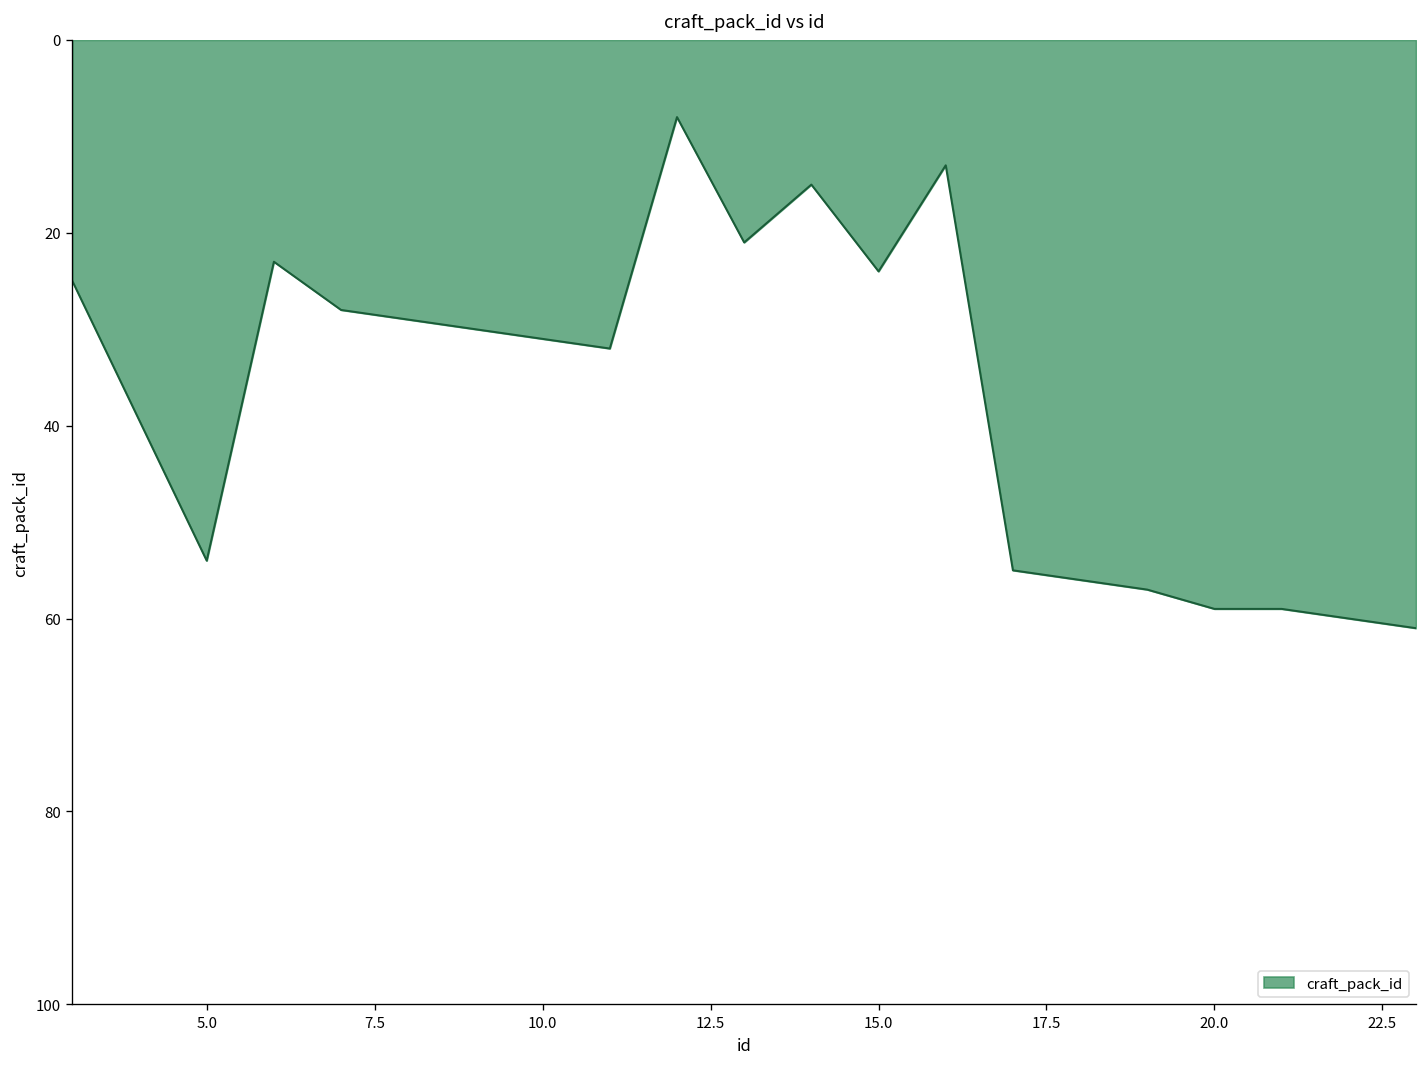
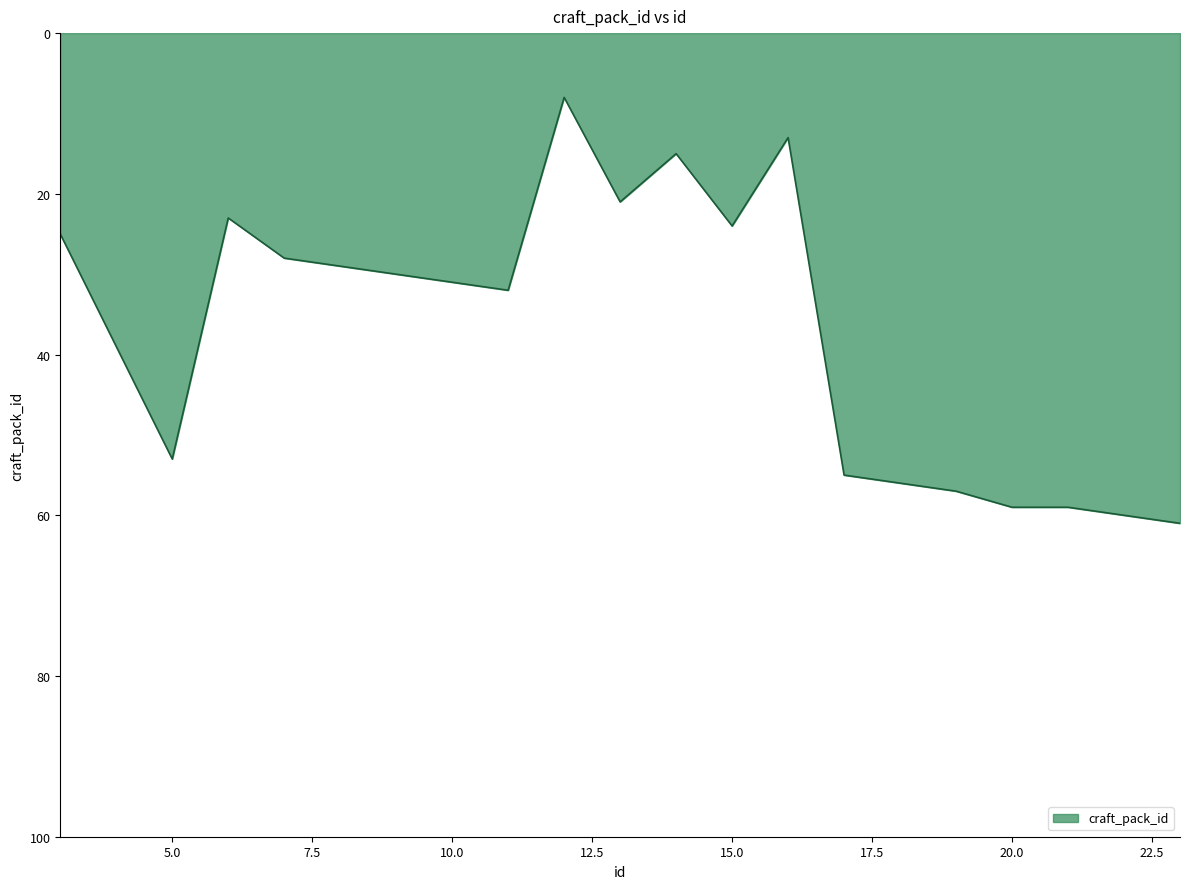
  {
-   "5.0": 54,
+   "5.0": 53,
    "10.0": 31,
    "15.0": 24,
    "20.0": 59
  }
